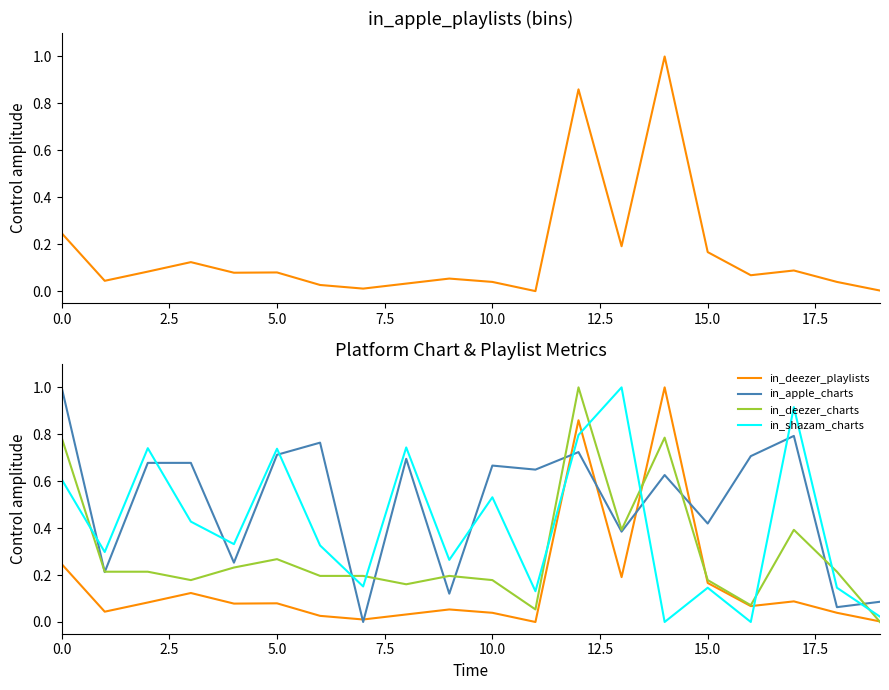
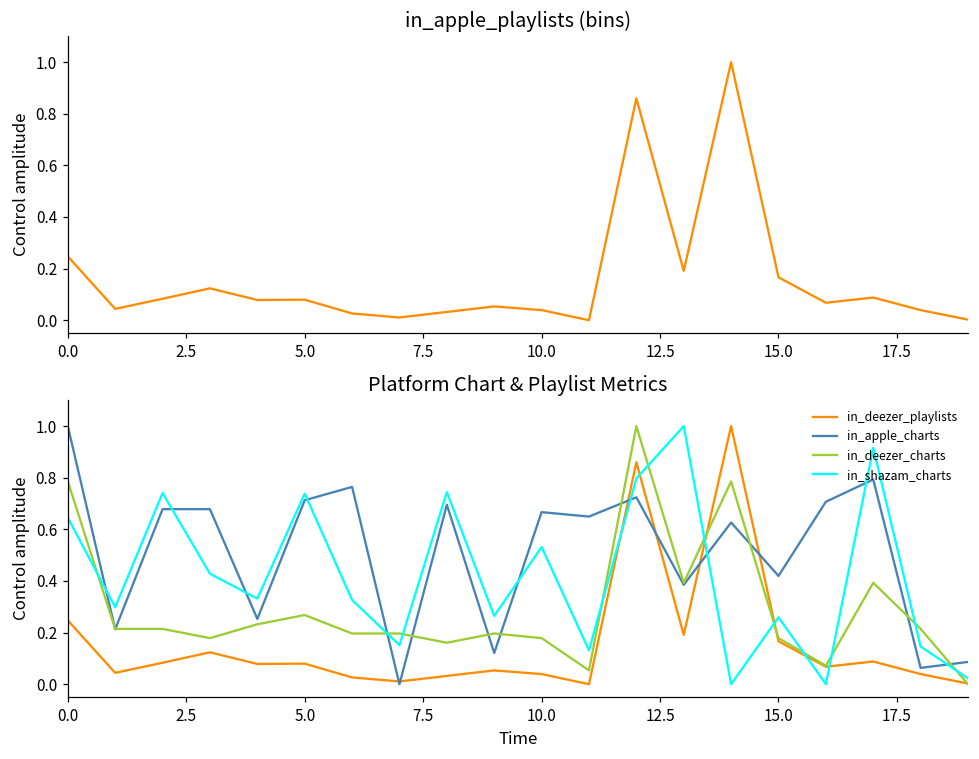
  {
    "in_apple_playlists (bins)": {
      "0.0": 0.25,
      "5.0": 0.08,
      "10.0": 0.04,
      "15.0": 0.17
    },
    "Platform Chart & Playlist Metrics": {
      "in_deezer_playlists": {
        "0.0": 0.25,
        "5.0": 0.08,
        "10.0": 0.04,
        "15.0": 0.17
      },
      "in_apple_charts": {
        "0.0": 1.00,
        "5.0": 0.71,
        "10.0": 0.67,
        "15.0": 0.42
      },
      "in_deezer_charts": {
        "0.0": 0.79,
        "5.0": 0.27,
        "10.0": 0.18,
        "15.0": 0.18
      },
      "in_shazam_charts": {
-       "0.0": 0.61,
+       "0.0": 0.64,
        "5.0": 0.74,
        "10.0": 0.53,
-       "15.0": 0.15
+       "15.0": 0.26
      }
    }
  }
